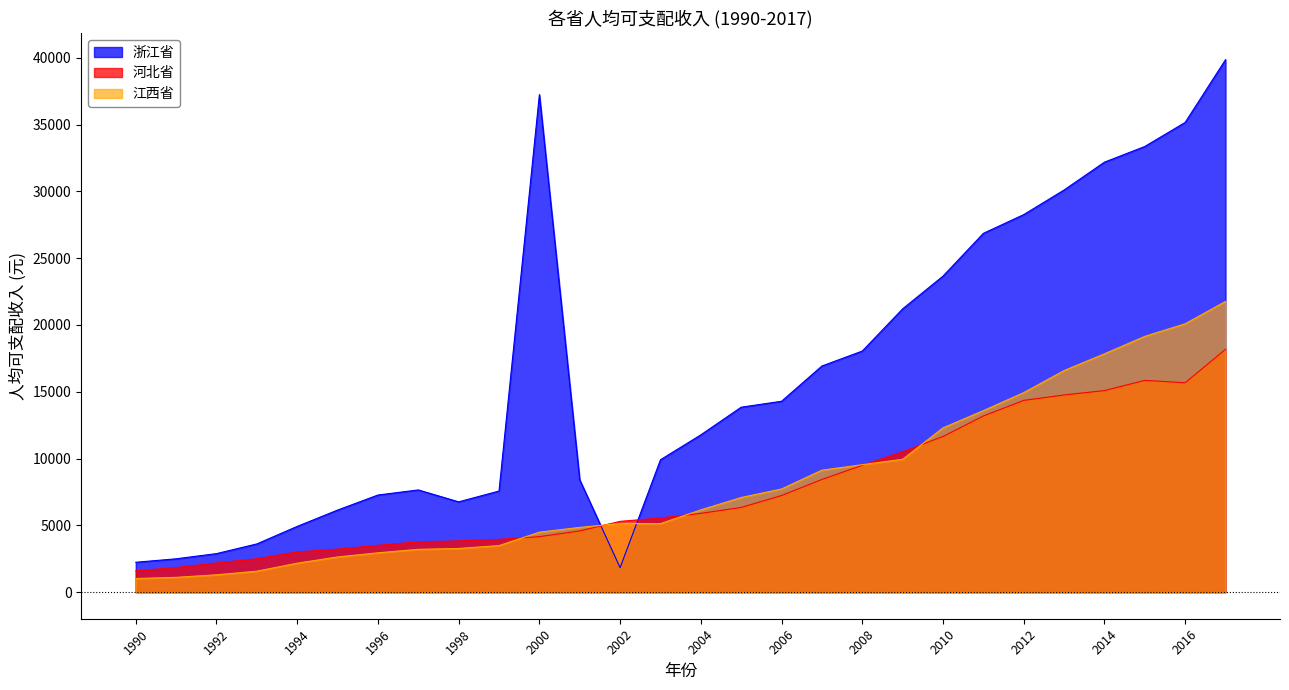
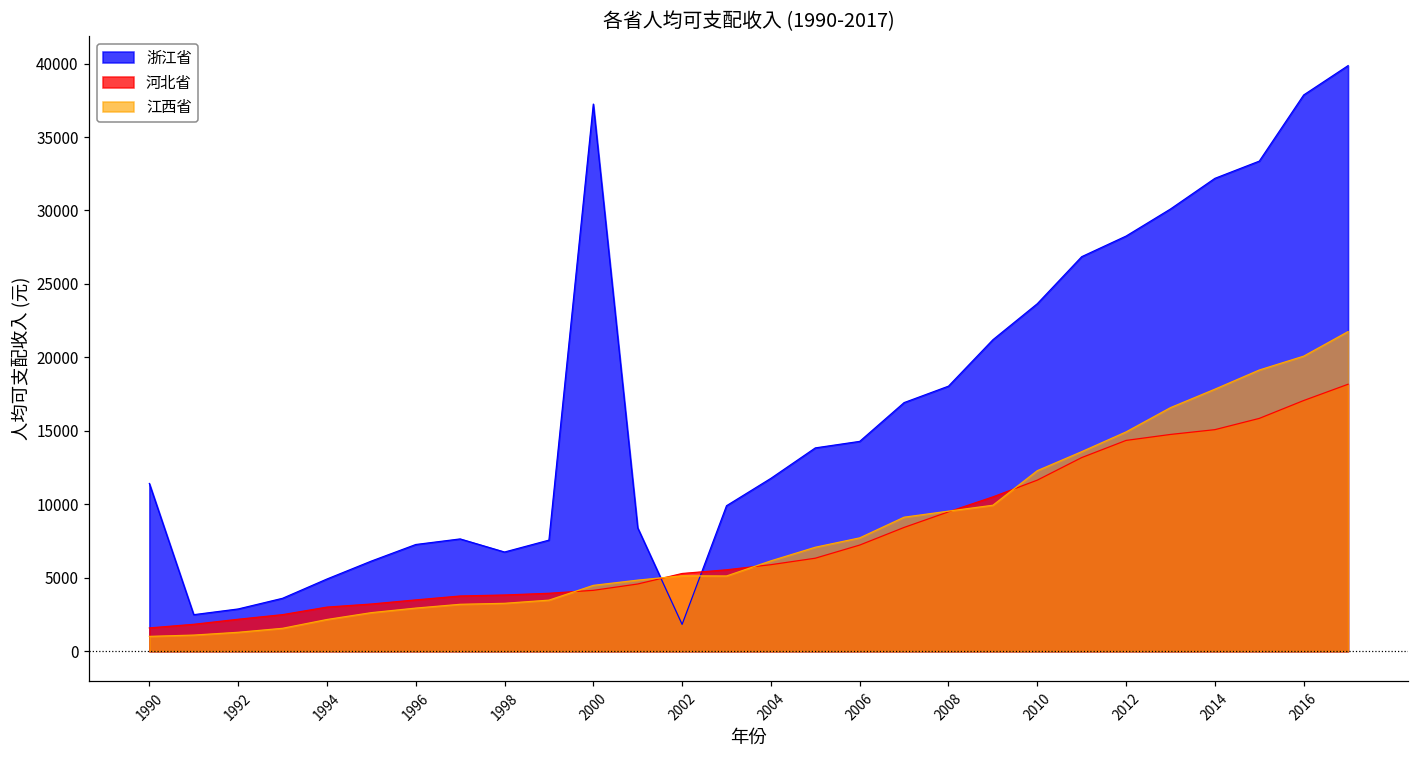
  {
    "浙江省": {
-     "1990": 2200,
+     "1990": 11400,
      "1992": 2900,
      "1994": 4900,
      "1996": 7300,
      "1998": 6800,
      "2000": 37200,
      "2002": 1800,
      "2004": 11800,
      "2006": 14300,
      "2008": 18000,
      "2010": 23700,
      "2012": 28300,
      "2014": 32200,
-     "2016": 35200
+     "2016": 37900
    },
    "河北省": {
      "1990": 1600,
      "1992": 2200,
      "1994": 3000,
      "1996": 3500,
      "1998": 3800,
      "2000": 4200,
      "2004": 5900,
      "2006": 7200,
      "2010": 11600,
      "2012": 14400,
      "2014": 15100,
-     "2016": 15700
+     "2016": 17100
    },
    "江西省": {
      "1990": 1000,
      "1992": 1300,
      "1994": 2200,
      "1996": 2900,
      "1998": 3300,
      "2000": 4500,
      "2004": 6200,
      "2006": 7700,
      "2010": 12300,
      "2012": 14900,
      "2014": 17800,
      "2016": 20100
    }
  }
